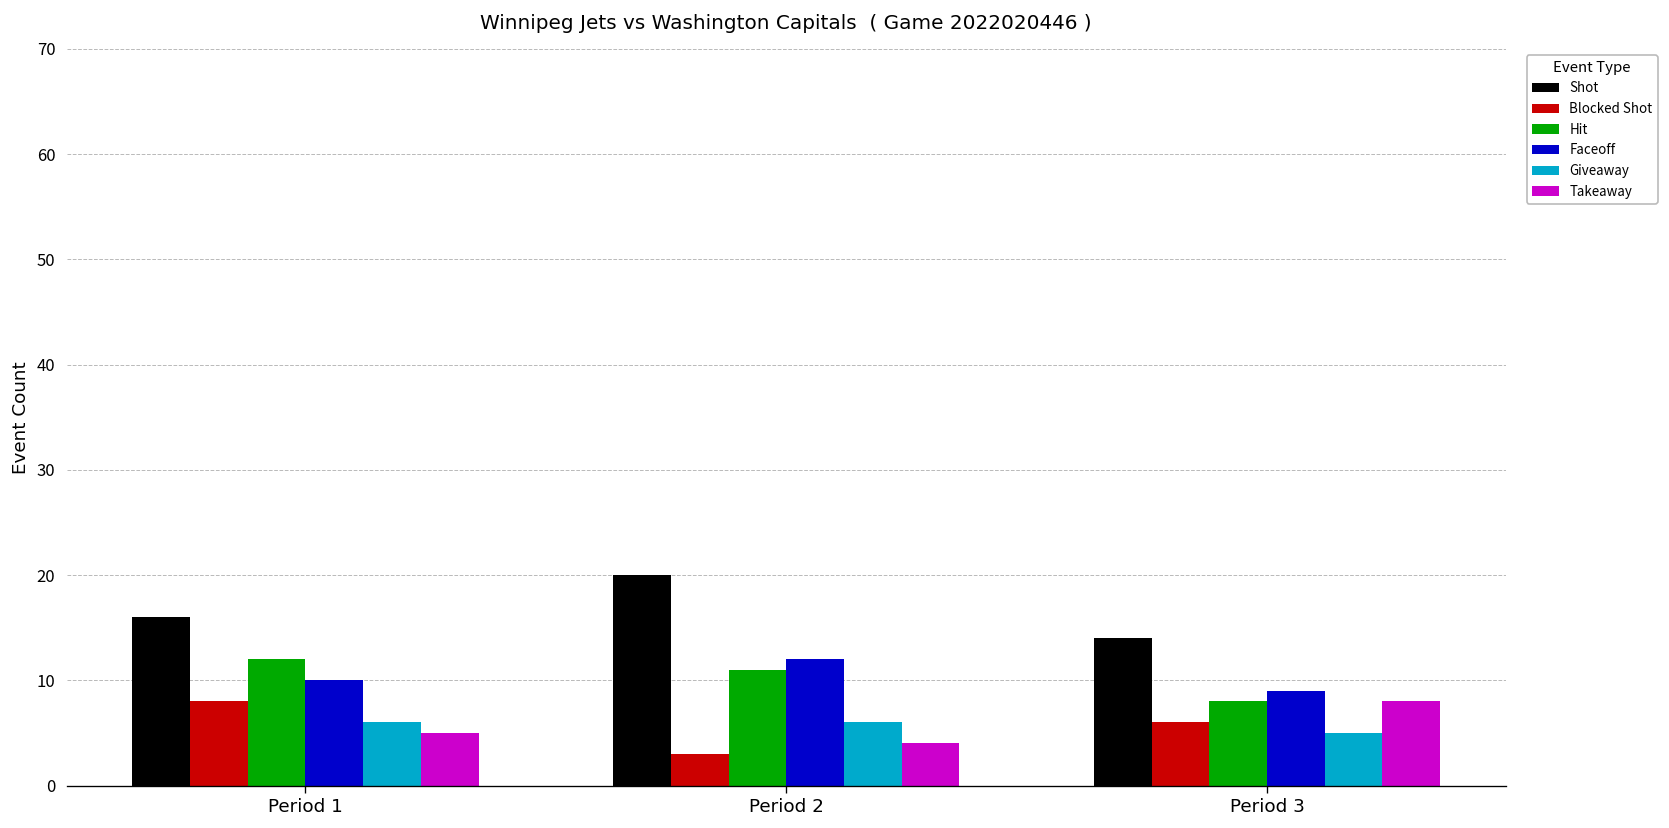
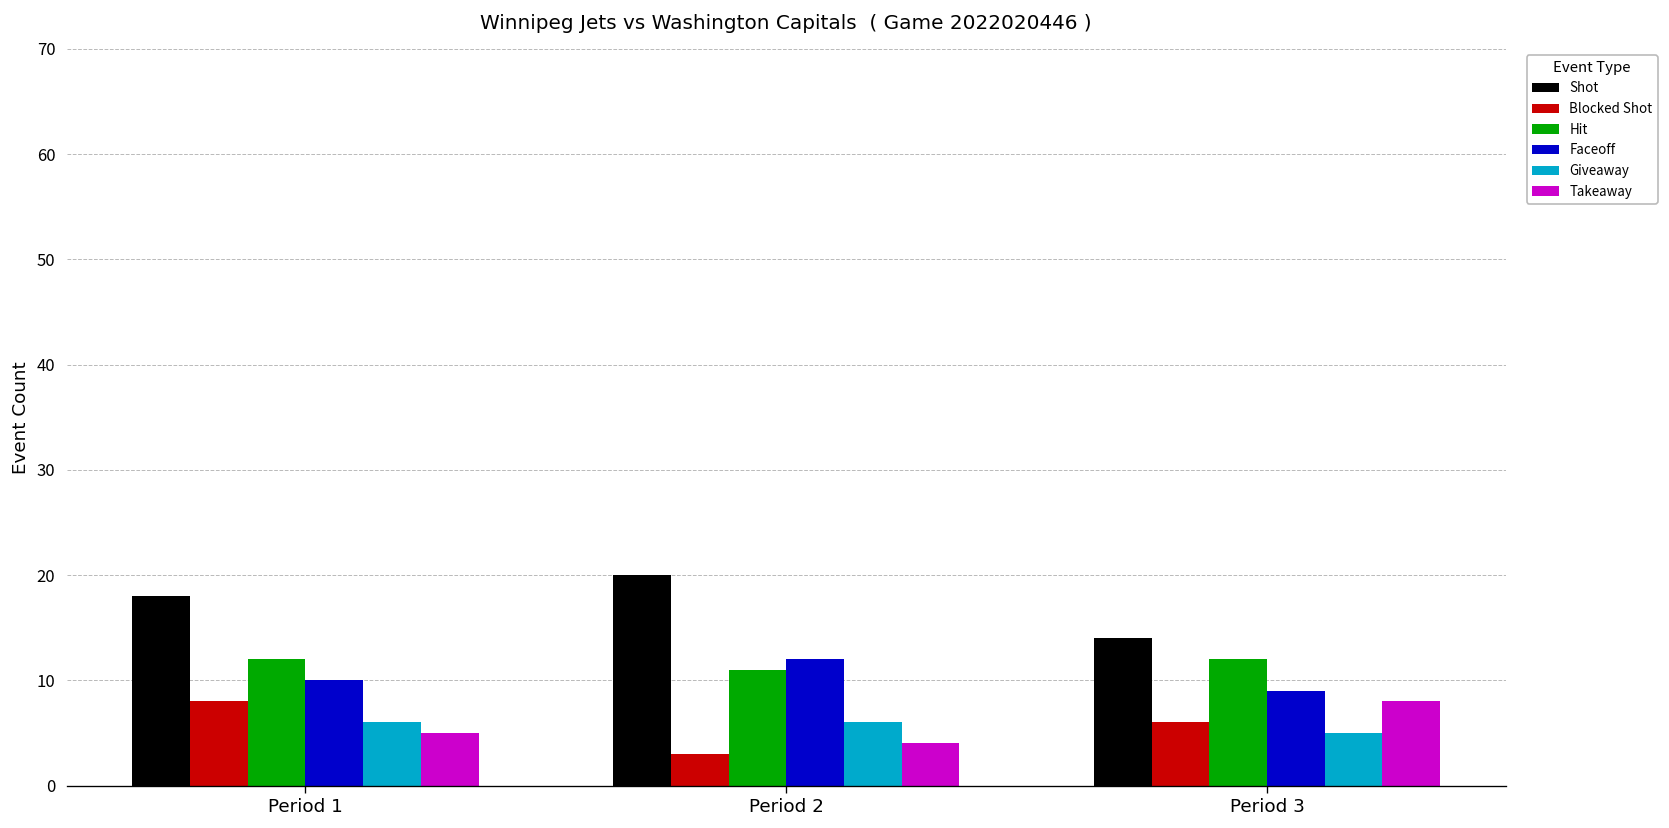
  {
    "Shot": {
-     "Period 1": 16,
+     "Period 1": 18,
      "Period 2": 20,
      "Period 3": 14
    },
    "Blocked Shot": {
      "Period 1": 8,
      "Period 2": 3,
      "Period 3": 6
    },
    "Hit": {
      "Period 1": 12,
      "Period 2": 11,
-     "Period 3": 8
+     "Period 3": 12
    },
    "Faceoff": {
      "Period 1": 10,
      "Period 2": 12,
      "Period 3": 9
    },
    "Giveaway": {
      "Period 1": 6,
      "Period 2": 6,
      "Period 3": 5
    },
    "Takeaway": {
      "Period 1": 5,
      "Period 2": 4,
      "Period 3": 8
    }
  }
